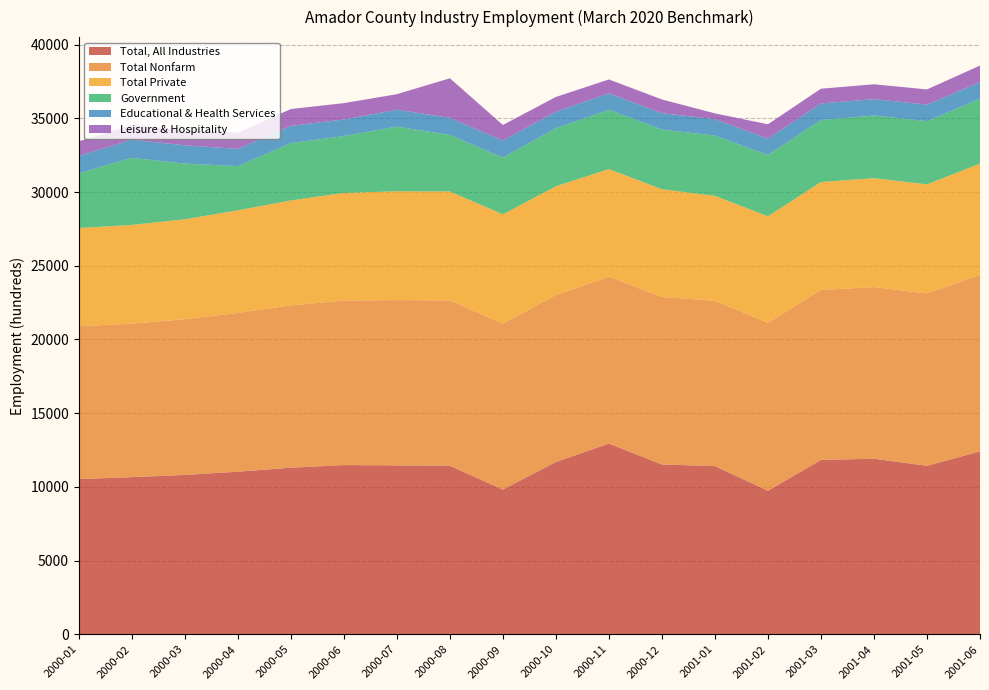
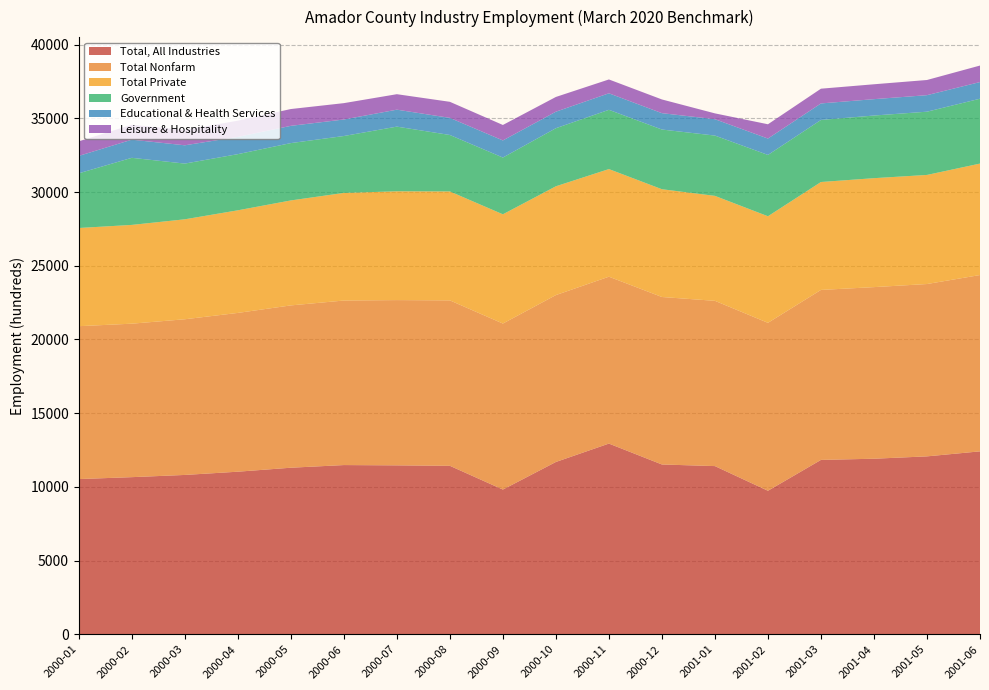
  {
    "Total, All Industries": {
      "2000-01": 10500,
      "2000-02": 10700,
      "2000-03": 10800,
      "2000-04": 11000,
      "2000-05": 11300,
      "2000-06": 11500,
      "2000-07": 11500,
      "2000-08": 11400,
      "2000-09": 9800,
      "2000-10": 11700,
      "2000-11": 12900,
      "2000-12": 11500,
      "2001-01": 11400,
      "2001-02": 9700,
      "2001-03": 11800,
      "2001-04": 11900,
-     "2001-05": 11400,
+     "2001-05": 12100,
      "2001-06": 12400
    },
    "Government": {
      "2000-01": 3700,
      "2000-02": 4600,
      "2000-03": 3800,
-     "2000-04": 3000,
+     "2000-04": 3800,
      "2000-05": 3900,
      "2000-06": 3900,
      "2000-07": 4400,
      "2000-08": 3800,
      "2000-09": 3900,
      "2000-10": 3900,
      "2000-11": 4000,
      "2000-12": 4100,
      "2001-01": 4100,
      "2001-02": 4200,
      "2001-03": 4200,
      "2001-04": 4300,
      "2001-05": 4300,
      "2001-06": 4400
    },
    "Educational & Health Services": {
      "2000-01": 1200,
      "2000-02": 1200,
      "2000-03": 1200,
      "2000-05": 1200,
      "2000-06": 1100,
      "2000-07": 1200,
      "2000-08": 1200,
      "2000-09": 1200,
      "2000-10": 1100,
      "2000-11": 1100,
      "2000-12": 1100,
      "2001-01": 1100,
      "2001-02": 1100,
      "2001-03": 1100,
      "2001-04": 1100,
      "2001-05": 1100,
      "2001-06": 1100
    },
    "Leisure & Hospitality": {
      "2000-01": 1000,
      "2000-05": 1100,
      "2000-06": 1100,
      "2000-07": 1100,
-     "2000-08": 2700,
+     "2000-08": 1100,
      "2000-09": 1100,
      "2000-10": 1000,
      "2000-11": 900,
      "2000-12": 900,
      "2001-01": 400,
      "2001-02": 1000,
      "2001-03": 1000,
      "2001-04": 1000,
      "2001-05": 1000,
      "2001-06": 1100
    }
  }
